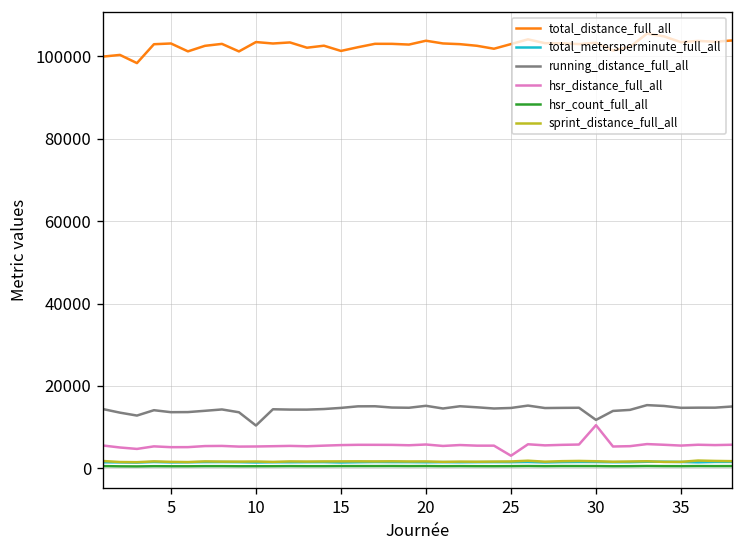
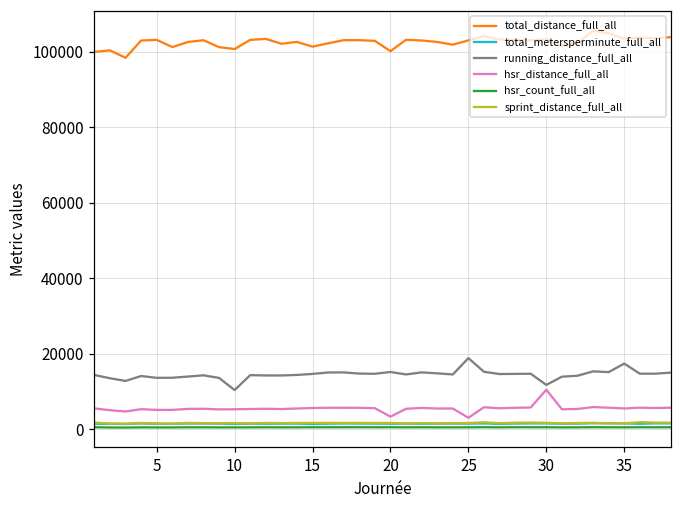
  {
    "total_distance_full_all": {
      "5": 103000,
-     "10": 103000,
+     "10": 101000,
      "15": 101000,
-     "20": 104000,
+     "20": 100000,
      "25": 103000
    },
    "running_distance_full_all": {
      "5": 14000,
      "10": 10000,
      "15": 15000,
      "20": 15000,
-     "25": 15000,
+     "25": 19000,
      "30": 12000,
-     "35": 15000
+     "35": 17000
    },
    "hsr_distance_full_all": {
      "5": 5000,
      "10": 5000,
      "15": 6000,
-     "20": 6000,
+     "20": 3000,
      "25": 3000,
      "30": 10000,
      "35": 6000
    },
    "hsr_count_full_all": {
      "5": 1000,
      "10": 1000,
      "15": 1000,
      "20": 1000,
      "25": 1000,
      "30": 1000,
      "35": 1000
    }
  }
